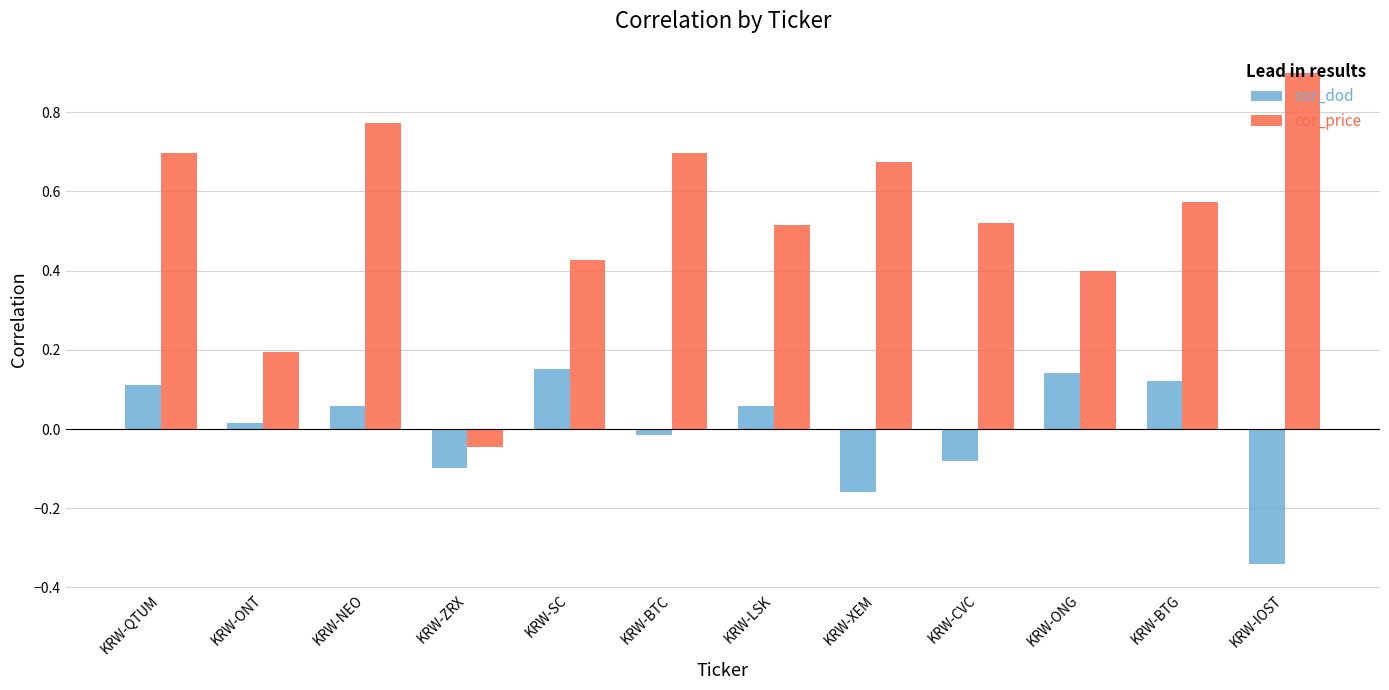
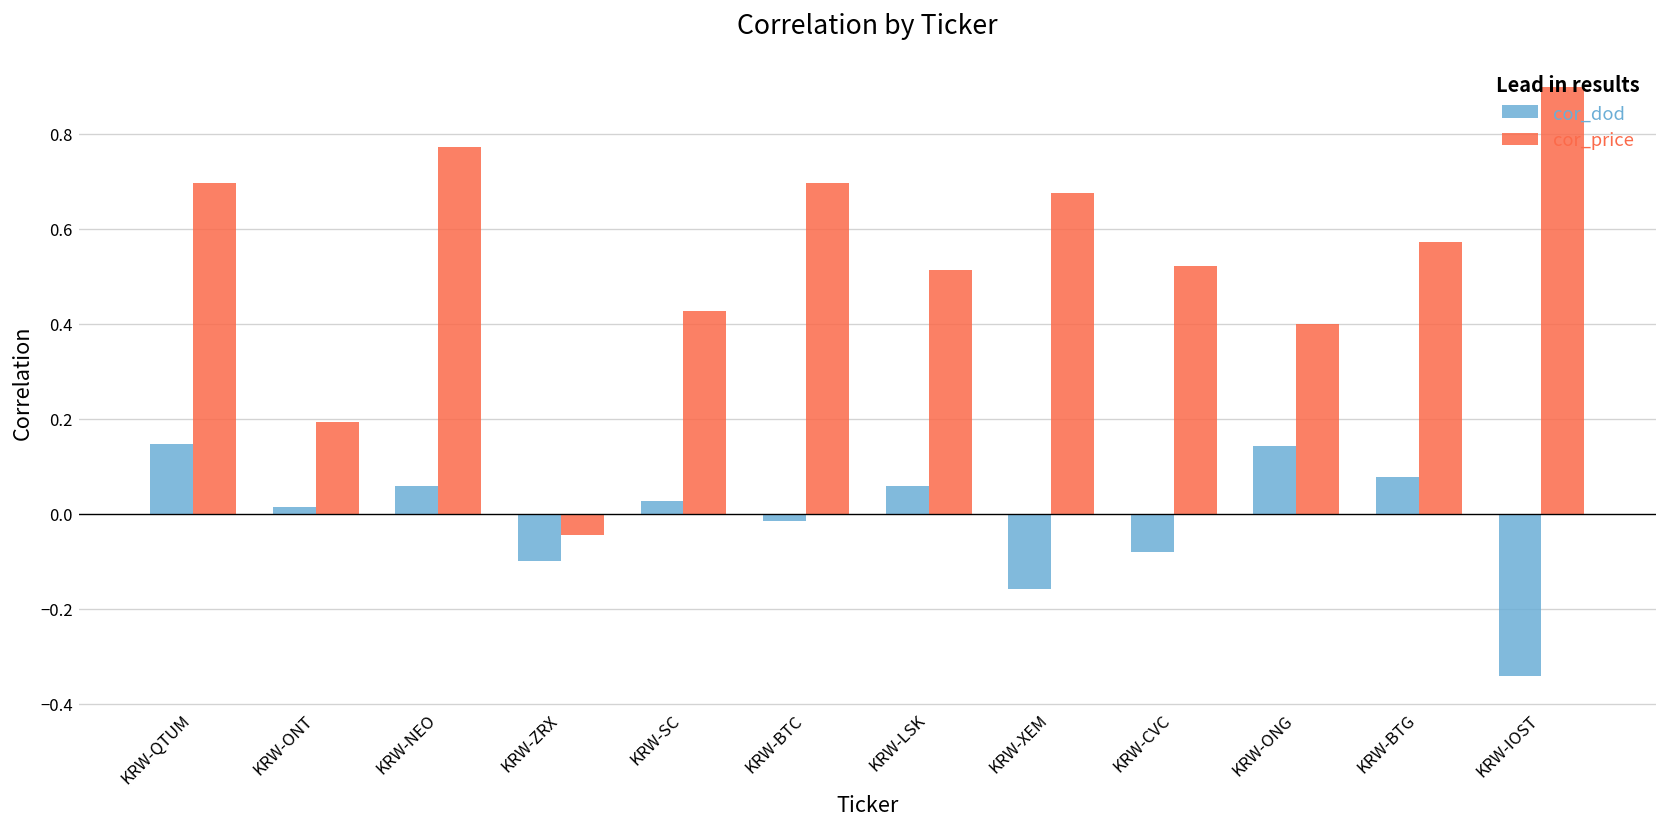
  {
    "cor_dod": {
-     "KRW-QTUM": 0.11,
+     "KRW-QTUM": 0.15,
      "KRW-ONT": 0.02,
      "KRW-NEO": 0.06,
      "KRW-ZRX": -0.10,
-     "KRW-SC": 0.15,
+     "KRW-SC": 0.03,
      "KRW-BTC": -0.01,
      "KRW-LSK": 0.06,
      "KRW-XEM": -0.16,
      "KRW-CVC": -0.08,
      "KRW-ONG": 0.14,
-     "KRW-BTG": 0.12,
+     "KRW-BTG": 0.08,
      "KRW-IOST": -0.34
    },
    "cor_price": {
      "KRW-QTUM": 0.70,
      "KRW-ONT": 0.19,
      "KRW-NEO": 0.77,
      "KRW-ZRX": -0.04,
      "KRW-SC": 0.43,
      "KRW-BTC": 0.70,
      "KRW-LSK": 0.51,
      "KRW-XEM": 0.67,
      "KRW-CVC": 0.52,
      "KRW-ONG": 0.40,
      "KRW-BTG": 0.57,
      "KRW-IOST": 0.90
    }
  }
